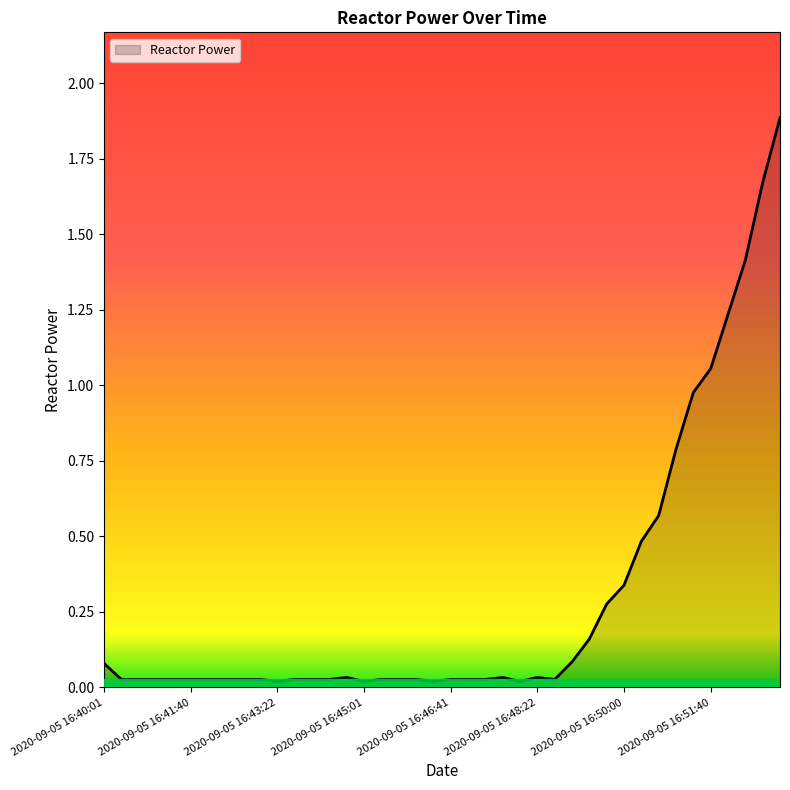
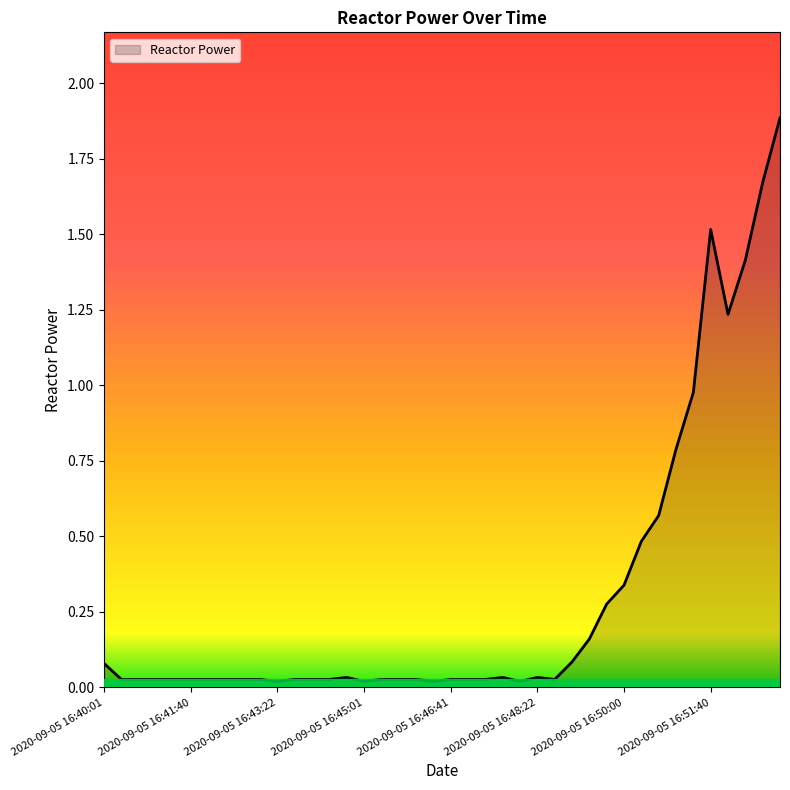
  {
    "2020-09-05 16:40:01": 0.08,
    "2020-09-05 16:48:22": 0.03,
    "2020-09-05 16:50:00": 0.34,
-   "2020-09-05 16:51:40": 1.05
+   "2020-09-05 16:51:40": 1.52
  }
